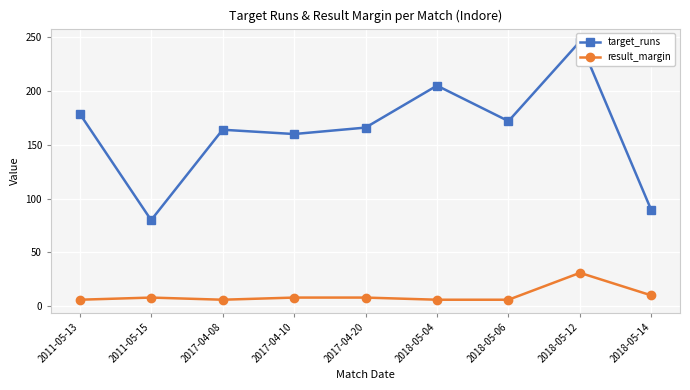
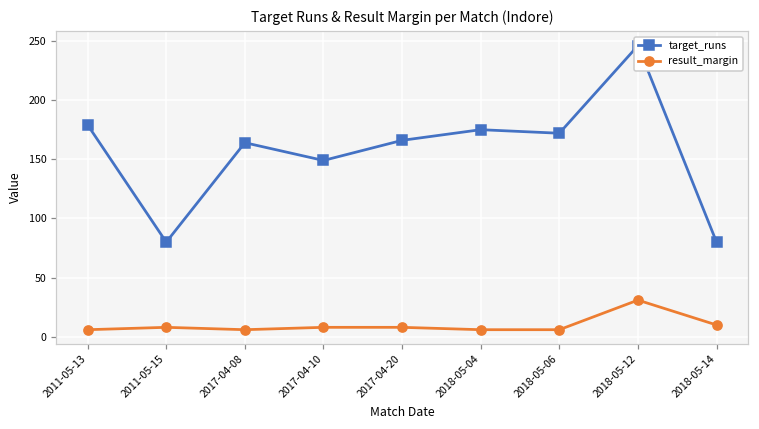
  {
    "target_runs": {
      "2011-05-13": 179,
      "2011-05-15": 80,
      "2017-04-08": 164,
-     "2017-04-10": 160,
+     "2017-04-10": 149,
      "2017-04-20": 166,
-     "2018-05-04": 205,
+     "2018-05-04": 175,
      "2018-05-06": 172,
-     "2018-05-14": 89
+     "2018-05-14": 80
    },
    "result_margin": {
      "2011-05-13": 6,
      "2011-05-15": 8,
      "2017-04-08": 6,
      "2017-04-10": 8,
      "2017-04-20": 8,
      "2018-05-04": 6,
      "2018-05-06": 6,
      "2018-05-12": 31,
      "2018-05-14": 10
    }
  }
